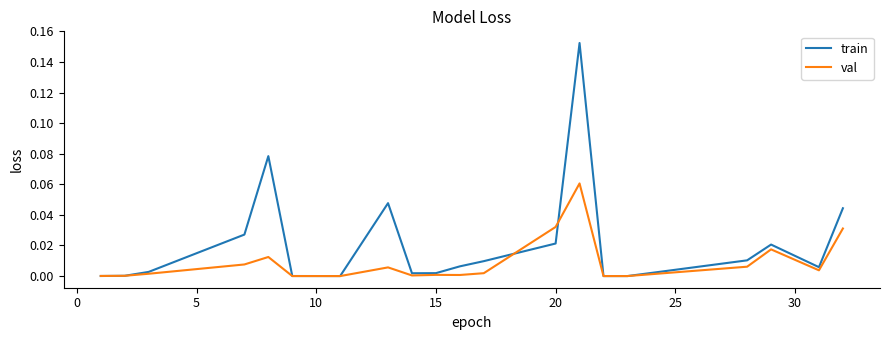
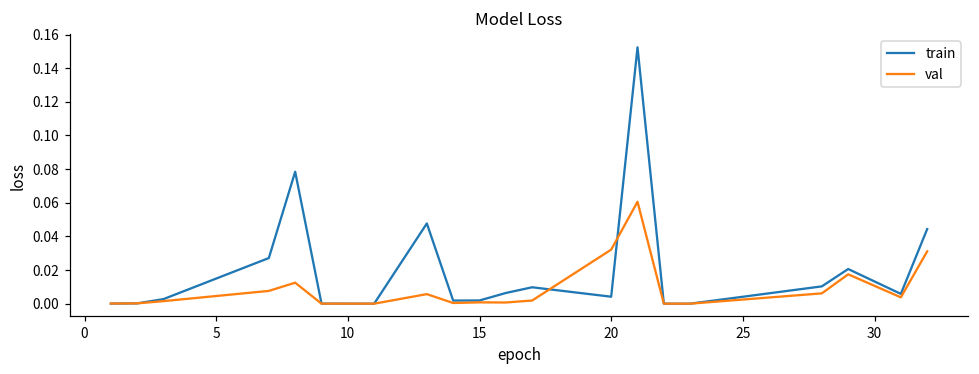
  {
    "train": {
-     "20": 0.021
+     "20": 0.004
    },
    "val": {
      "20": 0.032
    }
  }
